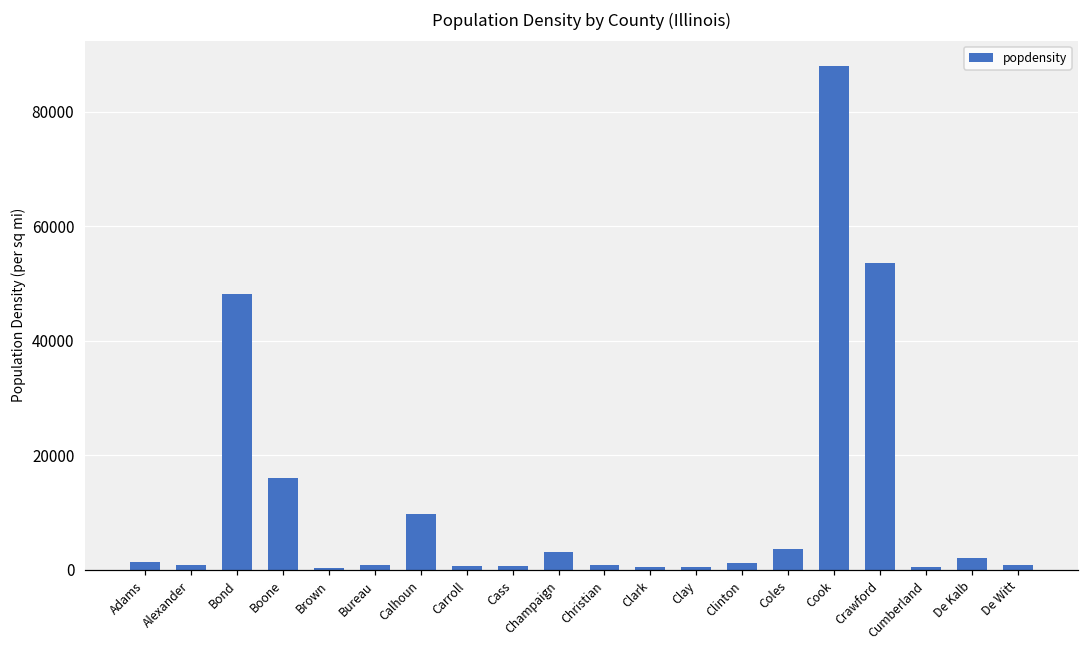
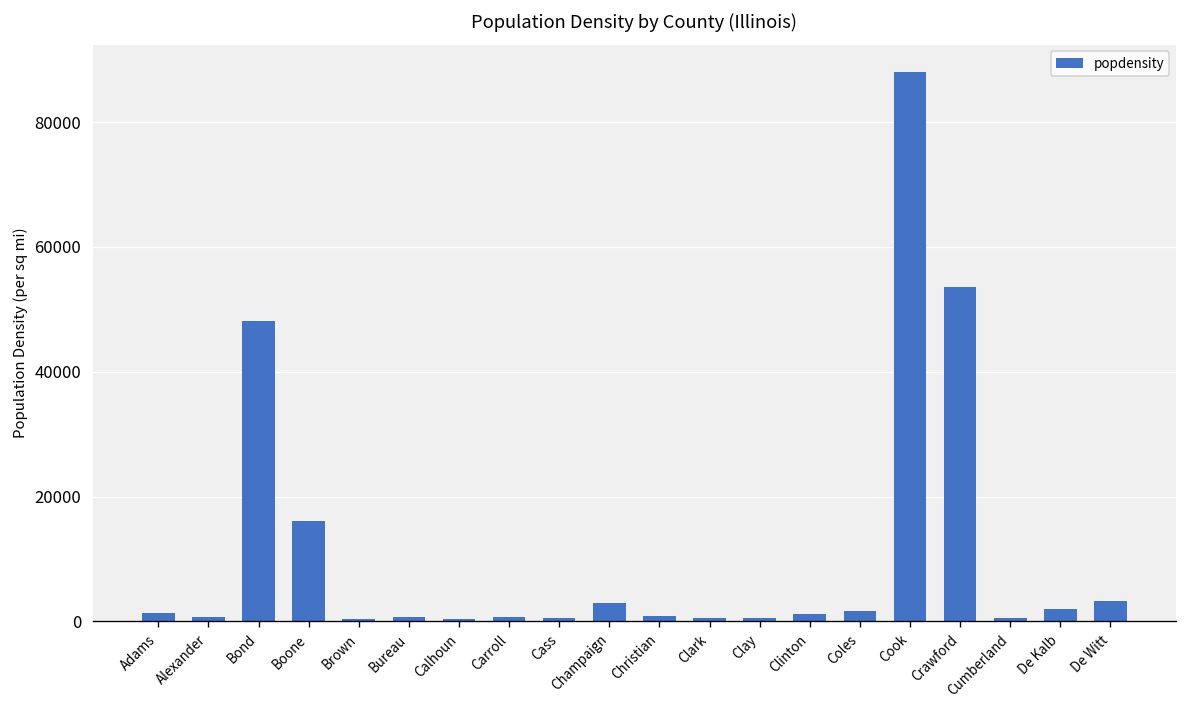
  {
    "Adams": 1000,
    "Alexander": 1000,
    "Bond": 48000,
    "Boone": 16000,
    "Bureau": 1000,
-   "Calhoun": 10000,
+   "Calhoun": 0,
    "Carroll": 1000,
    "Cass": 1000,
    "Champaign": 3000,
    "Christian": 1000,
    "Clark": 1000,
    "Clay": 1000,
    "Clinton": 1000,
-   "Coles": 4000,
+   "Coles": 2000,
    "Cook": 88000,
    "Crawford": 54000,
    "Cumberland": 1000,
    "De Kalb": 2000,
-   "De Witt": 1000
+   "De Witt": 3000
  }
